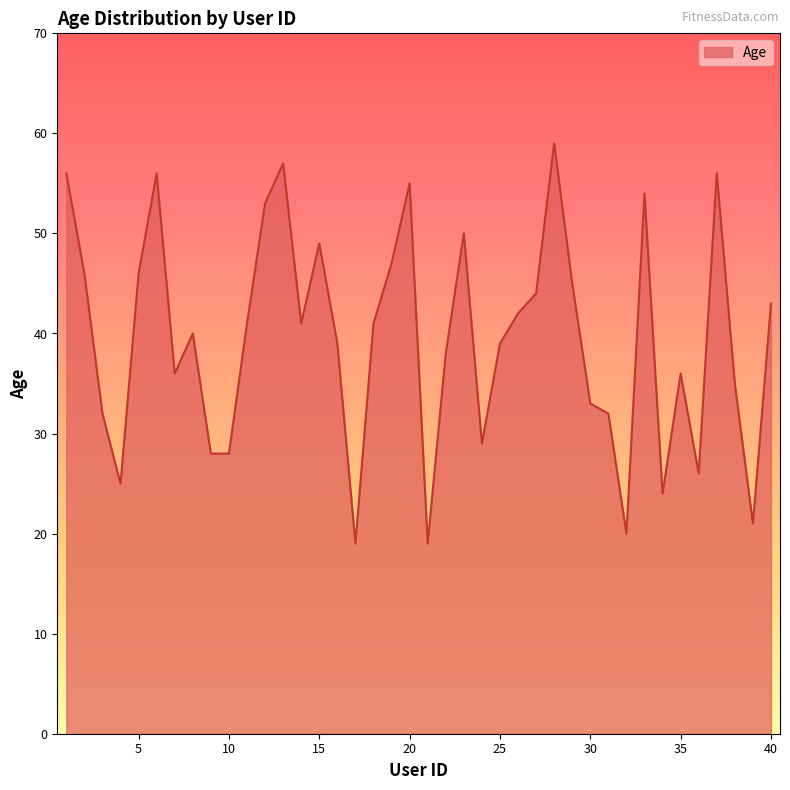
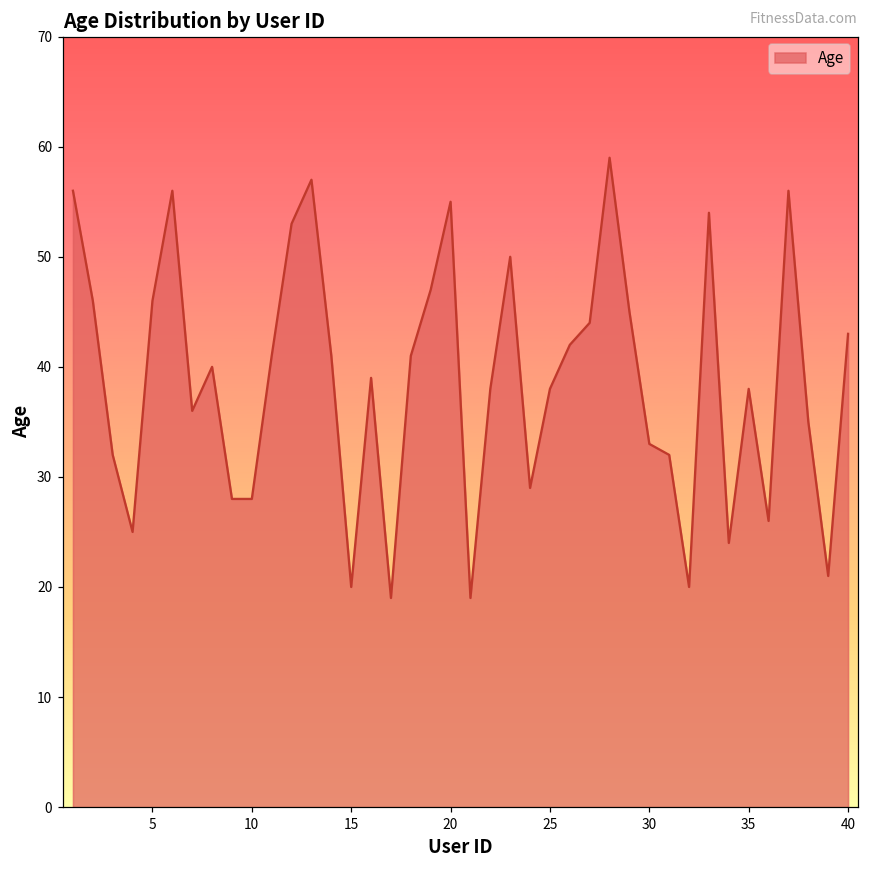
  {
    "5": 46,
    "10": 28,
-   "15": 49,
+   "15": 20,
    "20": 55,
-   "25": 39,
+   "25": 38,
    "30": 33,
-   "35": 36,
+   "35": 38,
    "40": 43
  }
